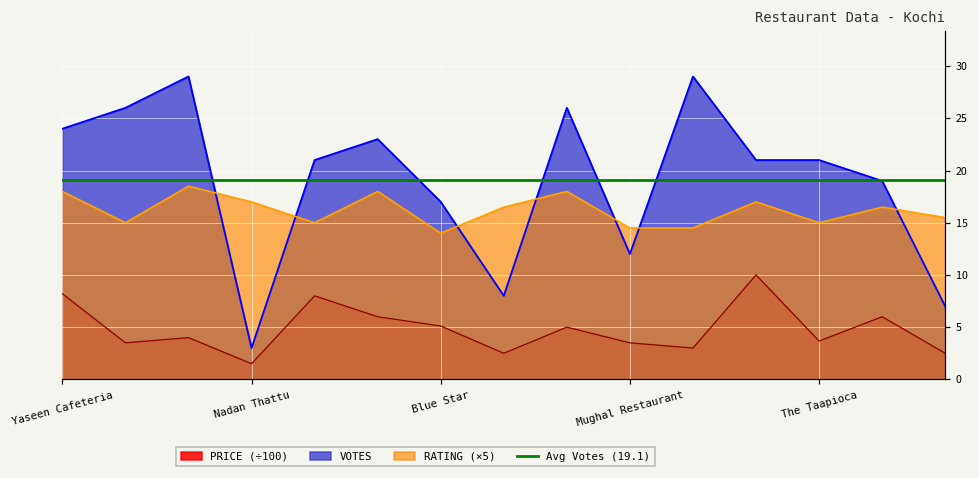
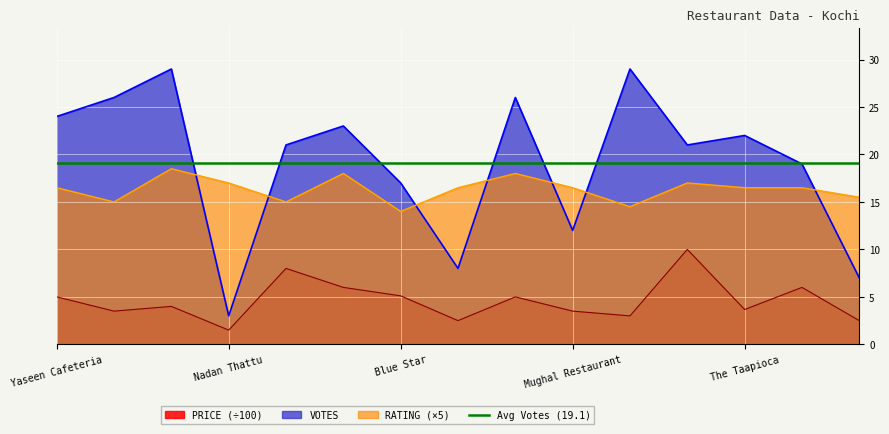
  {
    "PRICE (÷100)": {
-     "Yaseen Cafeteria": 8,
+     "Yaseen Cafeteria": 5,
      "Nadan Thattu": 2,
      "Blue Star": 5,
      "Mughal Restaurant": 4,
      "The Taapioca": 4
    },
    "VOTES": {
      "Yaseen Cafeteria": 24,
      "Nadan Thattu": 3,
      "Blue Star": 17,
      "Mughal Restaurant": 12,
-     "The Taapioca": 21
+     "The Taapioca": 22
    },
    "RATING (×5)": {
-     "Yaseen Cafeteria": 18,
+     "Yaseen Cafeteria": 17,
      "Nadan Thattu": 17,
      "Blue Star": 14,
-     "Mughal Restaurant": 15,
-     "The Taapioca": 15
+     "Mughal Restaurant": 17,
+     "The Taapioca": 17
    }
  }
